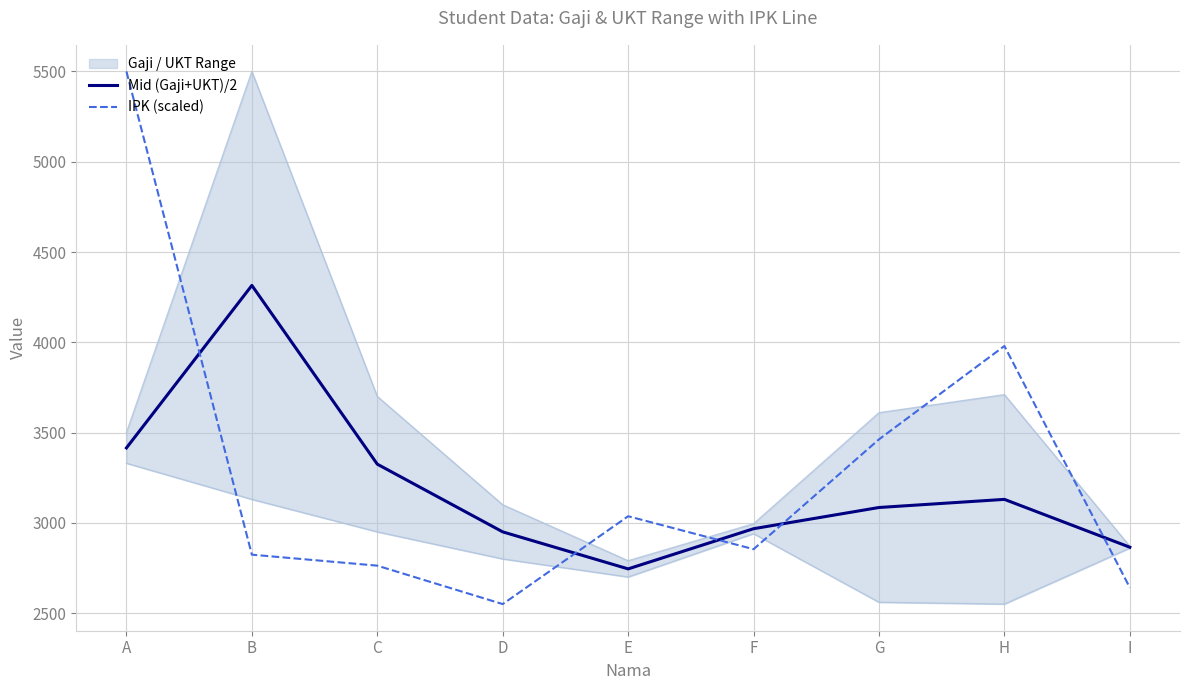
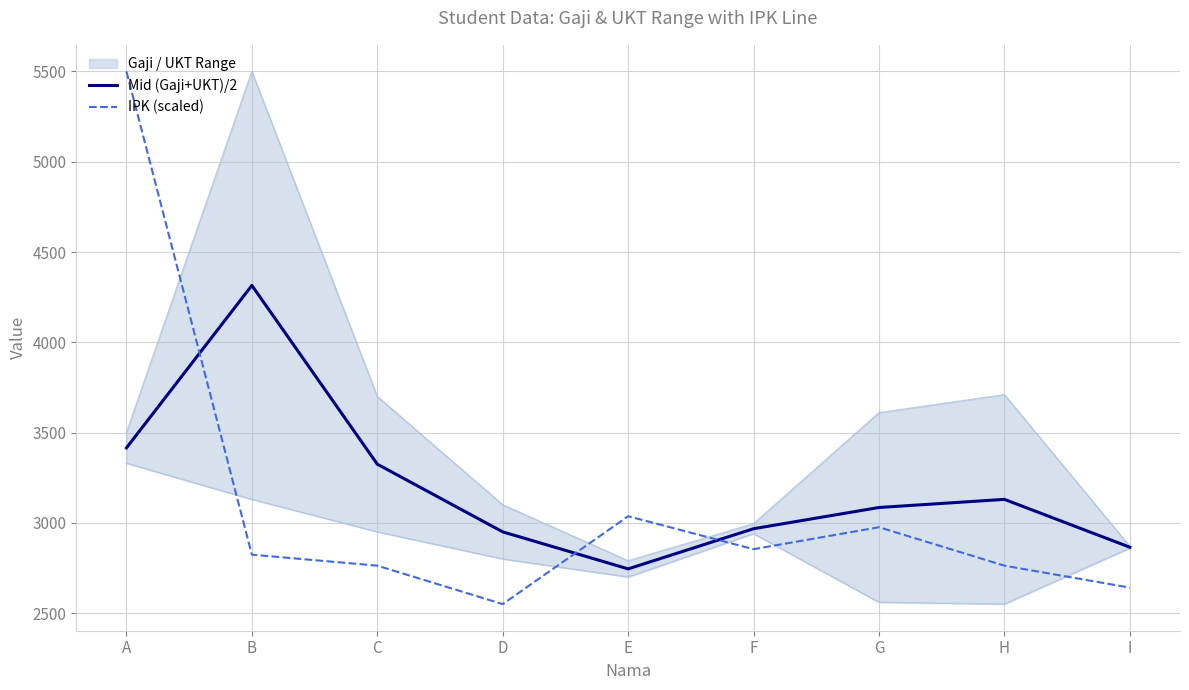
  {
    "Mid (Gaji+UKT)/2": {
      "A": 3420,
      "B": 4320,
      "C": 3330,
      "D": 2950,
      "E": 2750,
      "F": 2970,
      "G": 3090,
      "H": 3130
    },
    "IPK (scaled)": {
      "A": 5500,
      "B": 2820,
      "C": 2760,
      "D": 2550,
      "E": 3040,
      "F": 2850,
-     "G": 3460,
-     "H": 3980,
+     "G": 2980,
+     "H": 2760,
      "I": 2640
    }
  }
